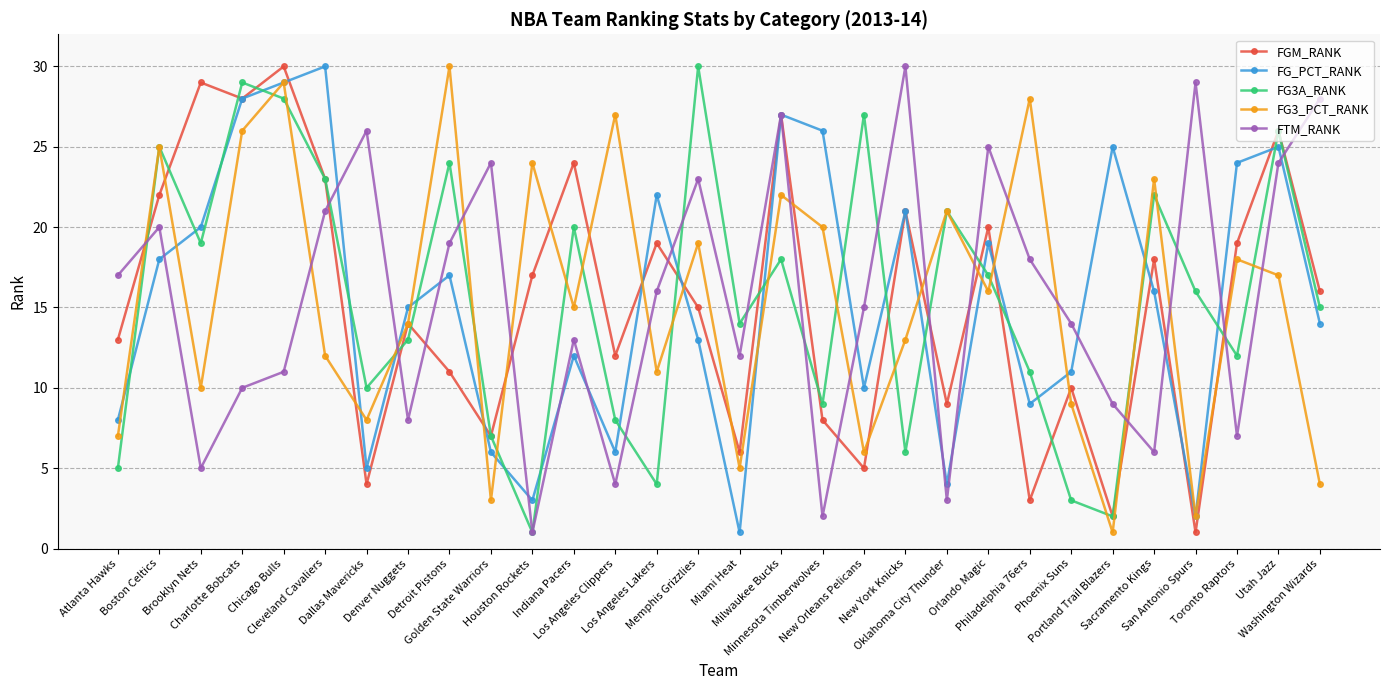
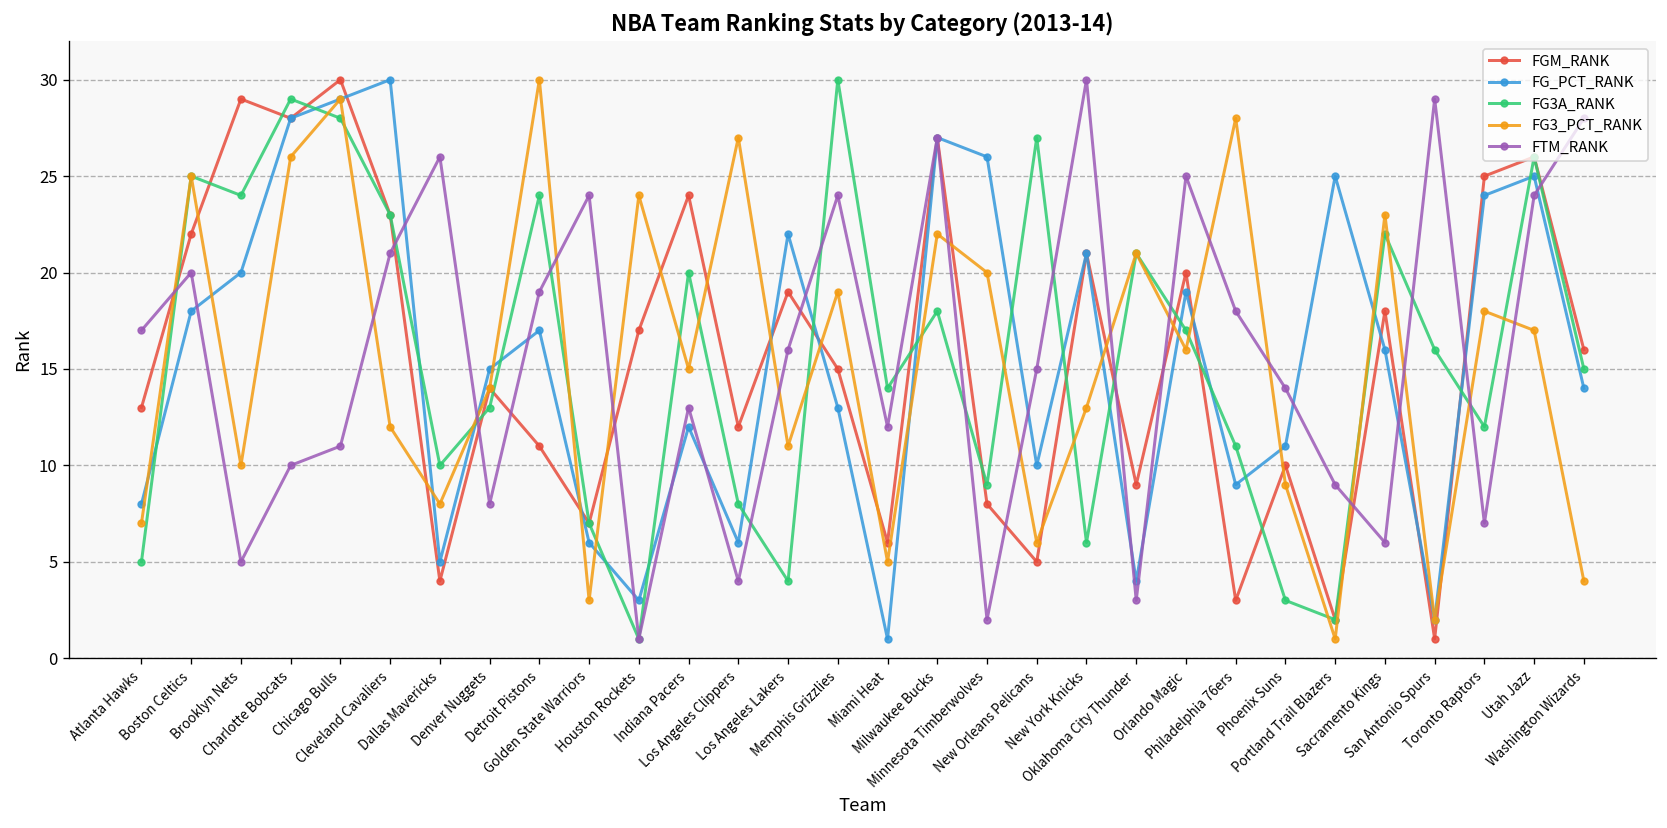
  {
    "FGM_RANK": {
      "Atlanta Hawks": 13,
      "Boston Celtics": 22,
      "Brooklyn Nets": 29,
      "Chicago Bulls": 30,
      "Dallas Mavericks": 4,
      "Detroit Pistons": 11,
      "Houston Rockets": 17,
      "Indiana Pacers": 24,
      "Los Angeles Clippers": 12,
      "Los Angeles Lakers": 19,
      "Memphis Grizzlies": 15,
      "Miami Heat": 6,
      "Minnesota Timberwolves": 8,
      "New Orleans Pelicans": 5,
      "Oklahoma City Thunder": 9,
      "Orlando Magic": 20,
      "Philadelphia 76ers": 3,
      "Phoenix Suns": 10,
      "Sacramento Kings": 18,
      "San Antonio Spurs": 1,
-     "Toronto Raptors": 19,
+     "Toronto Raptors": 25,
      "Washington Wizards": 16
    },
    "FG_PCT_RANK": {
      "Atlanta Hawks": 8,
      "Boston Celtics": 18,
      "Brooklyn Nets": 20,
      "Cleveland Cavaliers": 30,
      "Dallas Mavericks": 5,
      "Denver Nuggets": 15,
      "Detroit Pistons": 17,
      "Golden State Warriors": 6,
      "Houston Rockets": 3,
      "Indiana Pacers": 12,
      "Los Angeles Clippers": 6,
      "Los Angeles Lakers": 22,
      "Memphis Grizzlies": 13,
      "Miami Heat": 1,
      "Minnesota Timberwolves": 26,
      "New Orleans Pelicans": 10,
      "Oklahoma City Thunder": 4,
      "Orlando Magic": 19,
      "Philadelphia 76ers": 9,
      "Phoenix Suns": 11,
      "Portland Trail Blazers": 25,
      "Sacramento Kings": 16,
      "Toronto Raptors": 24,
      "Utah Jazz": 25,
      "Washington Wizards": 14
    },
    "FG3A_RANK": {
      "Atlanta Hawks": 5,
-     "Brooklyn Nets": 19,
+     "Brooklyn Nets": 24,
      "Charlotte Bobcats": 29,
      "Chicago Bulls": 28,
      "Dallas Mavericks": 10,
      "Denver Nuggets": 13,
      "Detroit Pistons": 24,
      "Indiana Pacers": 20,
      "Los Angeles Clippers": 8,
      "Los Angeles Lakers": 4,
      "Memphis Grizzlies": 30,
      "Miami Heat": 14,
      "Milwaukee Bucks": 18,
      "Minnesota Timberwolves": 9,
      "New Orleans Pelicans": 27,
      "New York Knicks": 6,
      "Orlando Magic": 17,
      "Philadelphia 76ers": 11,
      "Phoenix Suns": 3,
      "Sacramento Kings": 22,
      "San Antonio Spurs": 16,
      "Toronto Raptors": 12,
      "Washington Wizards": 15
    },
    "FG3_PCT_RANK": {
      "Atlanta Hawks": 7,
      "Brooklyn Nets": 10,
      "Charlotte Bobcats": 26,
      "Cleveland Cavaliers": 12,
      "Dallas Mavericks": 8,
      "Detroit Pistons": 30,
      "Golden State Warriors": 3,
      "Houston Rockets": 24,
      "Indiana Pacers": 15,
      "Los Angeles Clippers": 27,
      "Los Angeles Lakers": 11,
      "Memphis Grizzlies": 19,
      "Miami Heat": 5,
      "Milwaukee Bucks": 22,
      "Minnesota Timberwolves": 20,
      "New Orleans Pelicans": 6,
      "New York Knicks": 13,
      "Orlando Magic": 16,
      "Philadelphia 76ers": 28,
      "Phoenix Suns": 9,
      "Portland Trail Blazers": 1,
      "Sacramento Kings": 23,
      "Toronto Raptors": 18,
      "Utah Jazz": 17,
      "Washington Wizards": 4
    },
    "FTM_RANK": {
      "Atlanta Hawks": 17,
      "Boston Celtics": 20,
      "Brooklyn Nets": 5,
      "Charlotte Bobcats": 10,
      "Chicago Bulls": 11,
      "Cleveland Cavaliers": 21,
      "Dallas Mavericks": 26,
      "Denver Nuggets": 8,
      "Detroit Pistons": 19,
      "Golden State Warriors": 24,
      "Indiana Pacers": 13,
      "Los Angeles Clippers": 4,
      "Los Angeles Lakers": 16,
-     "Memphis Grizzlies": 23,
+     "Memphis Grizzlies": 24,
      "Miami Heat": 12,
      "Minnesota Timberwolves": 2,
      "New Orleans Pelicans": 15,
      "New York Knicks": 30,
      "Oklahoma City Thunder": 3,
      "Orlando Magic": 25,
      "Philadelphia 76ers": 18,
      "Phoenix Suns": 14,
      "Portland Trail Blazers": 9,
      "Sacramento Kings": 6,
      "San Antonio Spurs": 29,
      "Toronto Raptors": 7,
      "Utah Jazz": 24
    }
  }
